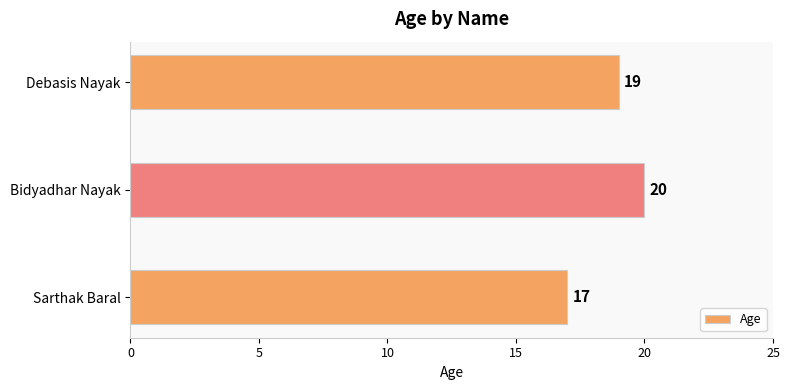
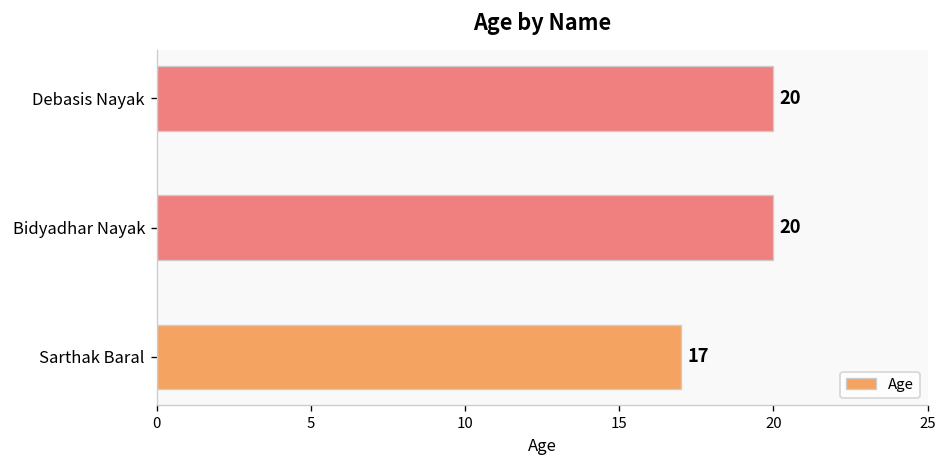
  {
-   "Debasis Nayak": 19,
+   "Debasis Nayak": 20,
    "Bidyadhar Nayak": 20,
    "Sarthak Baral": 17
  }
